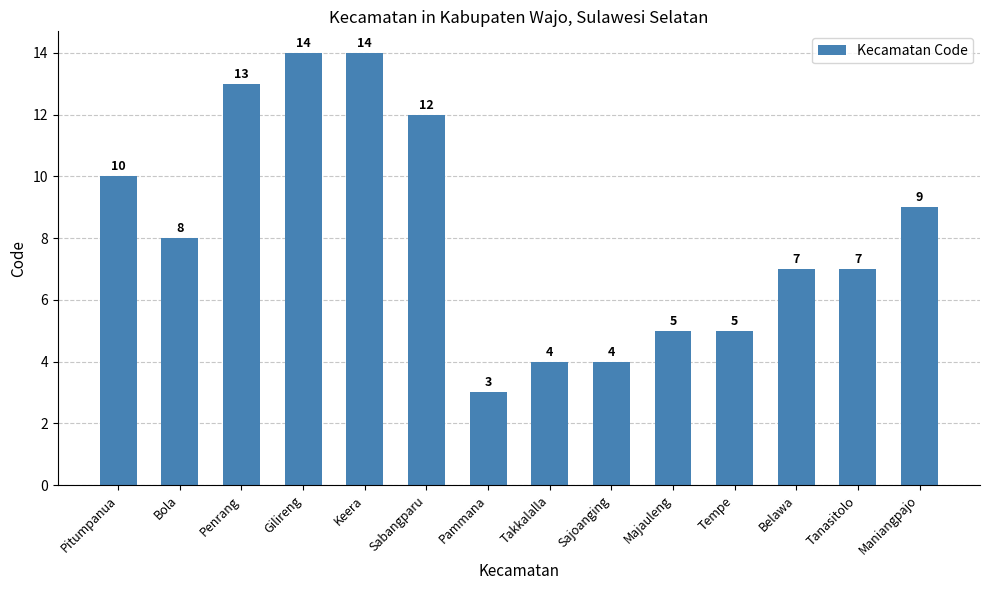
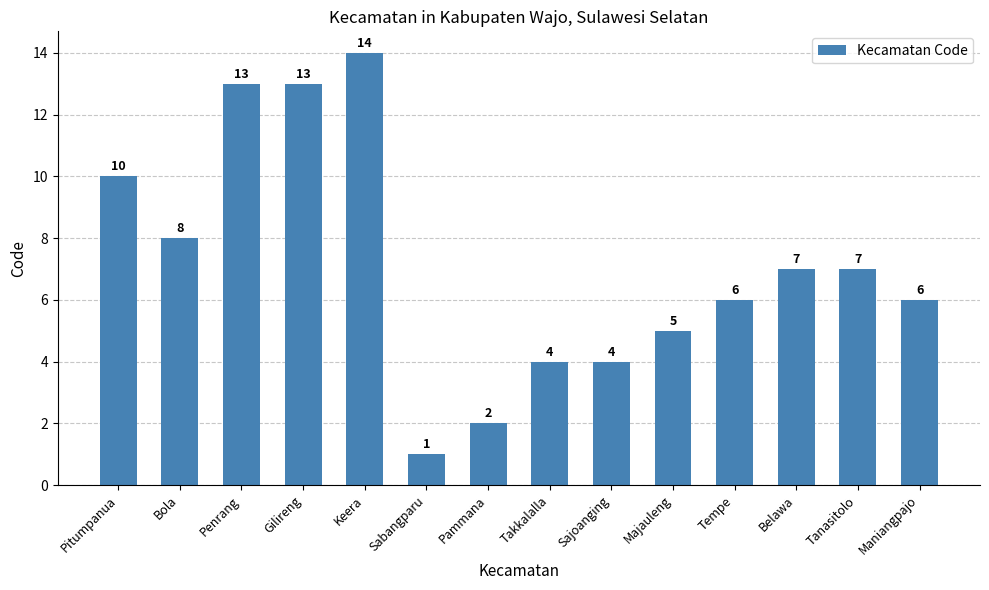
  {
    "Pitumpanua": 10,
    "Bola": 8,
    "Penrang": 13,
-   "Gilireng": 14,
+   "Gilireng": 13,
    "Keera": 14,
-   "Sabangparu": 12,
-   "Pammana": 3,
+   "Sabangparu": 1,
+   "Pammana": 2,
    "Takkalalla": 4,
    "Sajoanging": 4,
    "Majauleng": 5,
-   "Tempe": 5,
+   "Tempe": 6,
    "Belawa": 7,
    "Tanasitolo": 7,
-   "Maniangpajo": 9
+   "Maniangpajo": 6
  }
